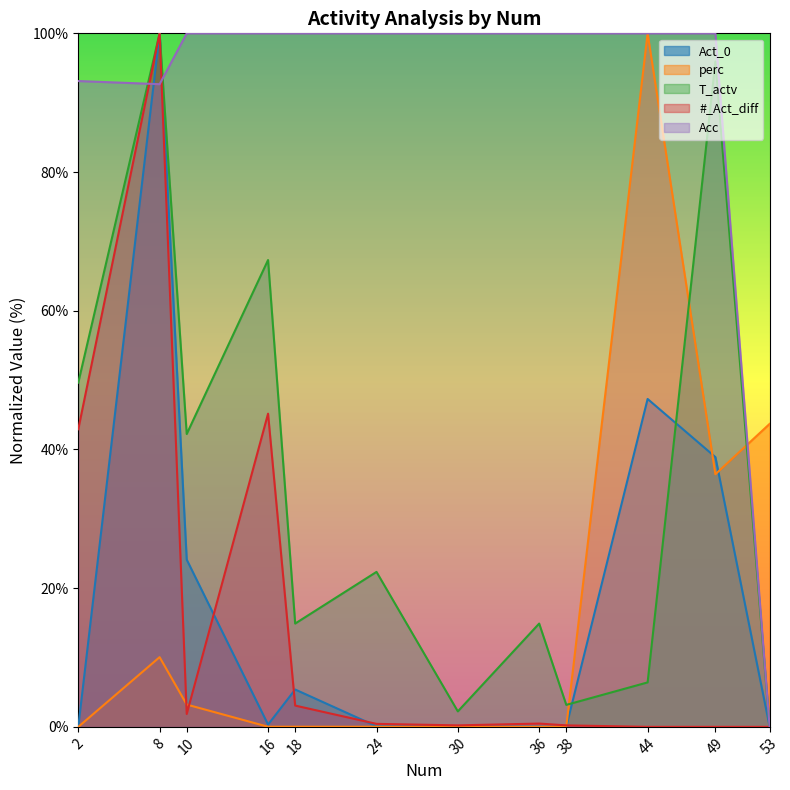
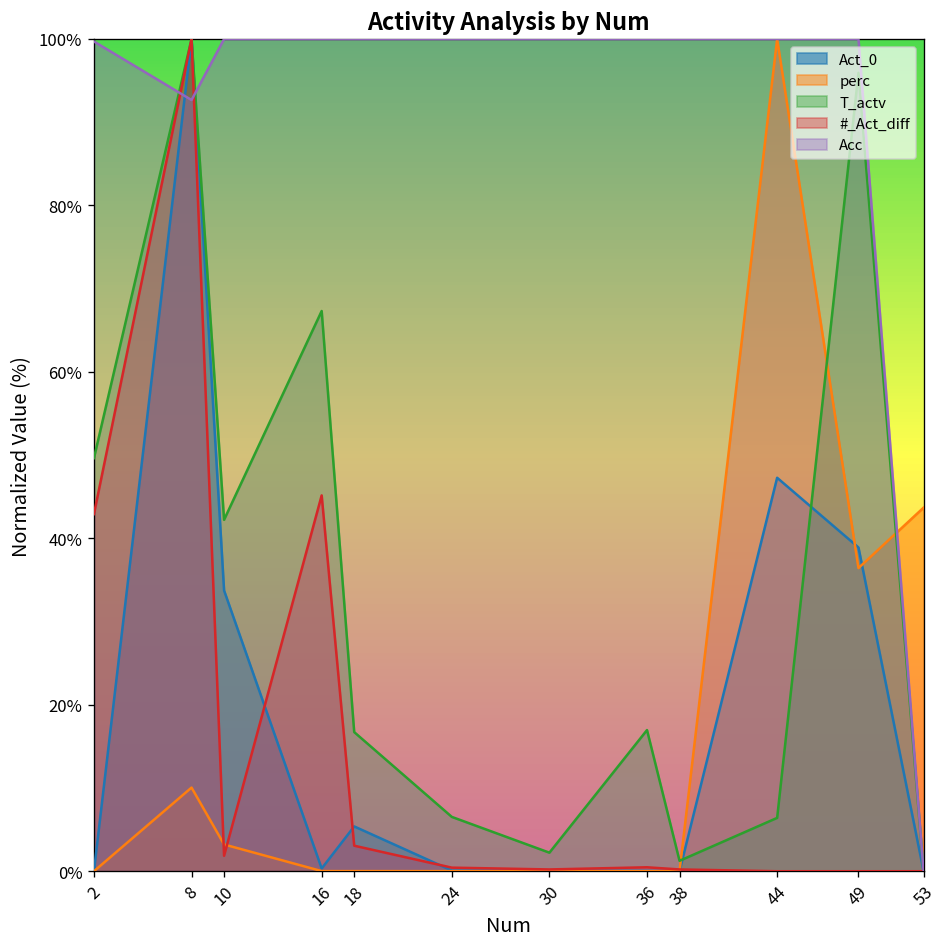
  {
    "Act_0": {
-     "10": "24%",
+     "10": "34%",
      "18": "5%",
      "44": "47%",
      "49": "39%"
    },
    "perc": {
      "8": "10%",
      "10": "3%",
      "18": "0%",
      "49": "36%",
      "53": "44%"
    },
    "T_actv": {
      "2": "50%",
      "10": "42%",
      "16": "67%",
-     "18": "15%",
-     "24": "22%",
+     "18": "17%",
+     "24": "7%",
      "30": "2%",
-     "36": "15%",
-     "38": "3%",
+     "36": "17%",
+     "38": "1%",
      "44": "6%"
    },
    "#_Act_diff": {
      "2": "43%",
      "10": "2%",
      "16": "45%",
      "18": "3%",
      "36": "0%",
      "44": "0%",
      "49": "0%"
    },
    "Acc": {
-     "2": "93%",
+     "2": "100%",
      "8": "93%",
      "10": "100%",
      "16": "100%",
      "18": "100%",
      "24": "100%",
      "30": "100%",
      "36": "100%",
      "38": "100%",
      "49": "100%"
    }
  }
